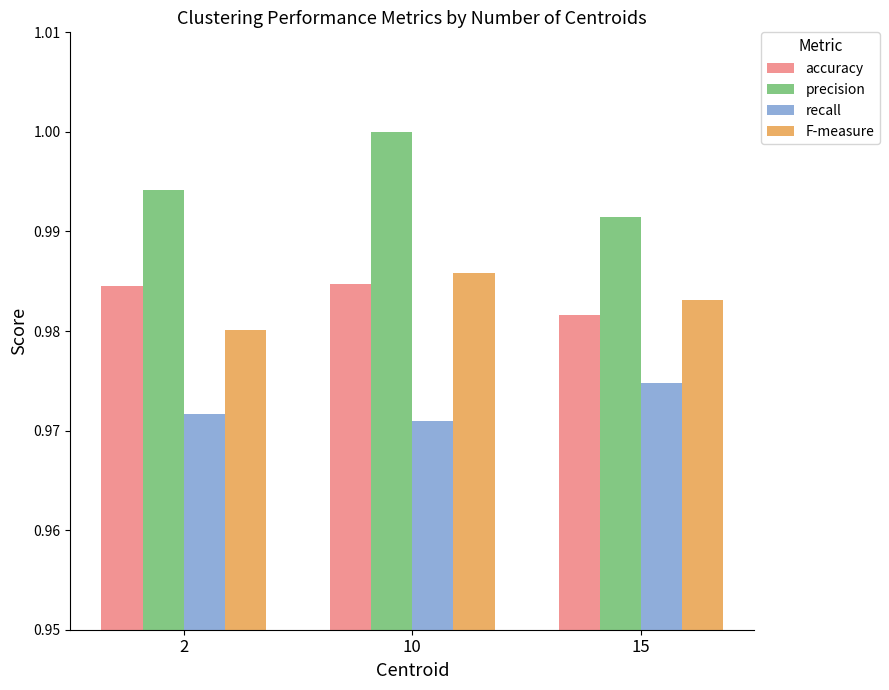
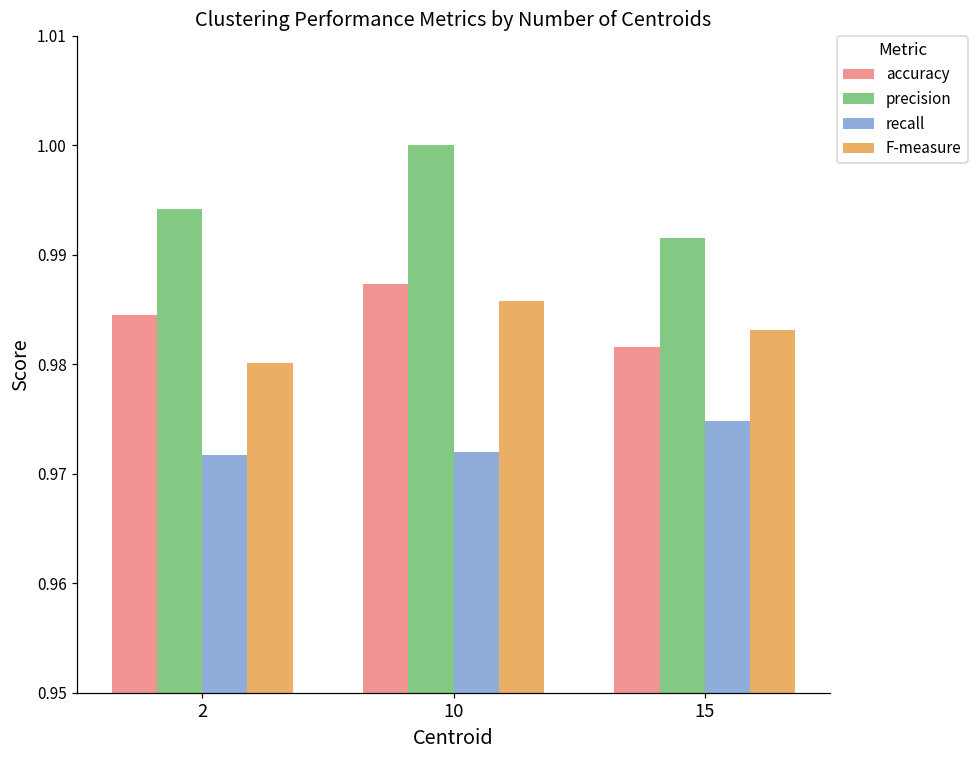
  {
    "accuracy": {
      "2": 0.985,
-     "10": 0.985,
+     "10": 0.987,
      "15": 0.982
    },
    "precision": {
      "2": 0.994,
      "10": 1.000,
      "15": 0.992
    },
    "recall": {
      "2": 0.972,
-     "10": 0.971,
+     "10": 0.972,
      "15": 0.975
    },
    "F-measure": {
      "2": 0.980,
      "10": 0.986,
      "15": 0.983
    }
  }
